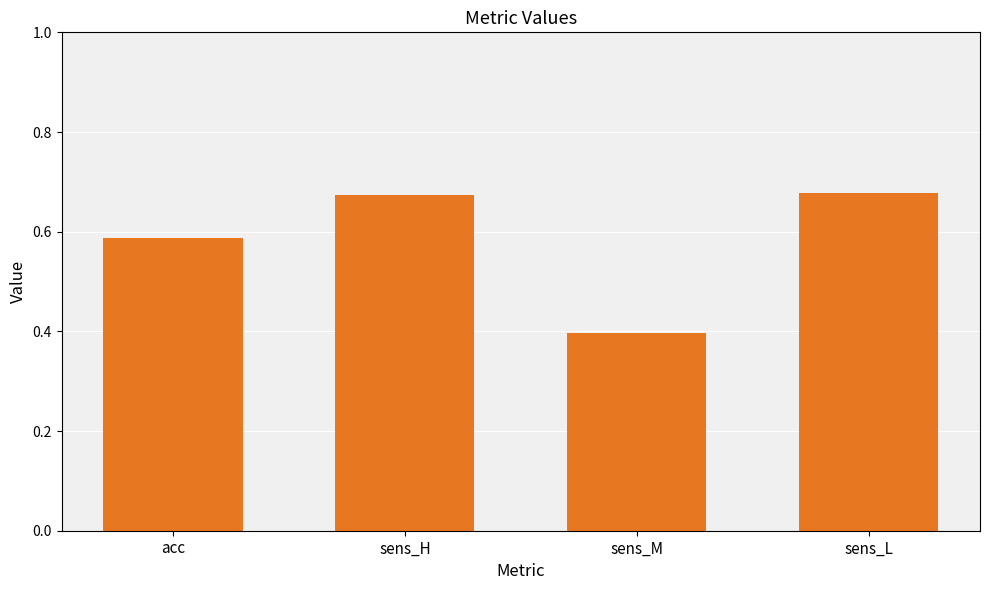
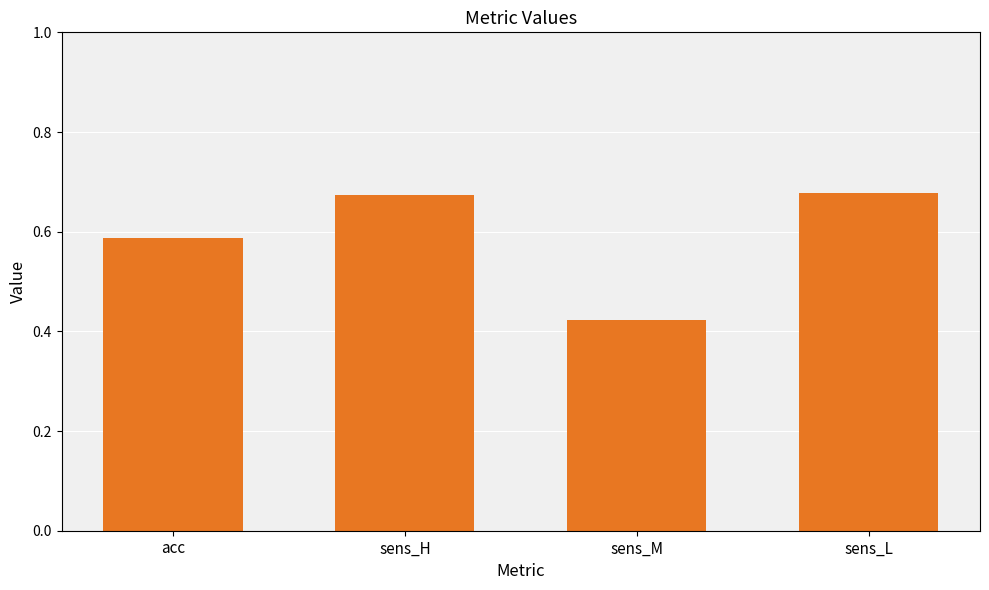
  {
    "acc": 0.59,
    "sens_H": 0.67,
-   "sens_M": 0.40,
+   "sens_M": 0.42,
    "sens_L": 0.68
  }
